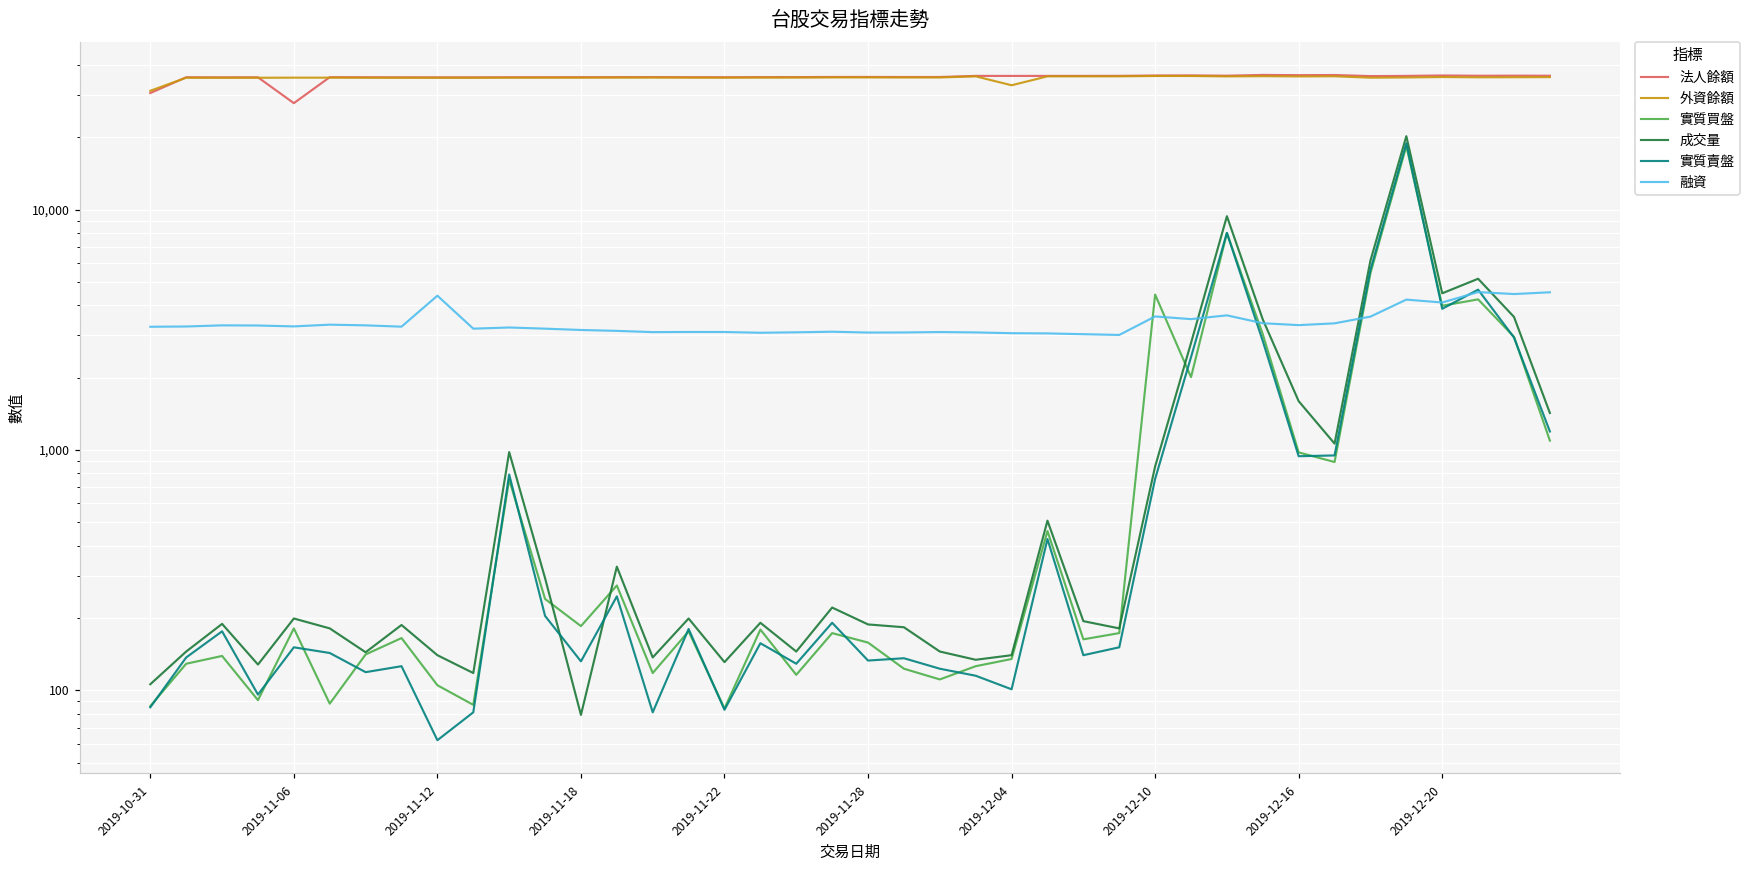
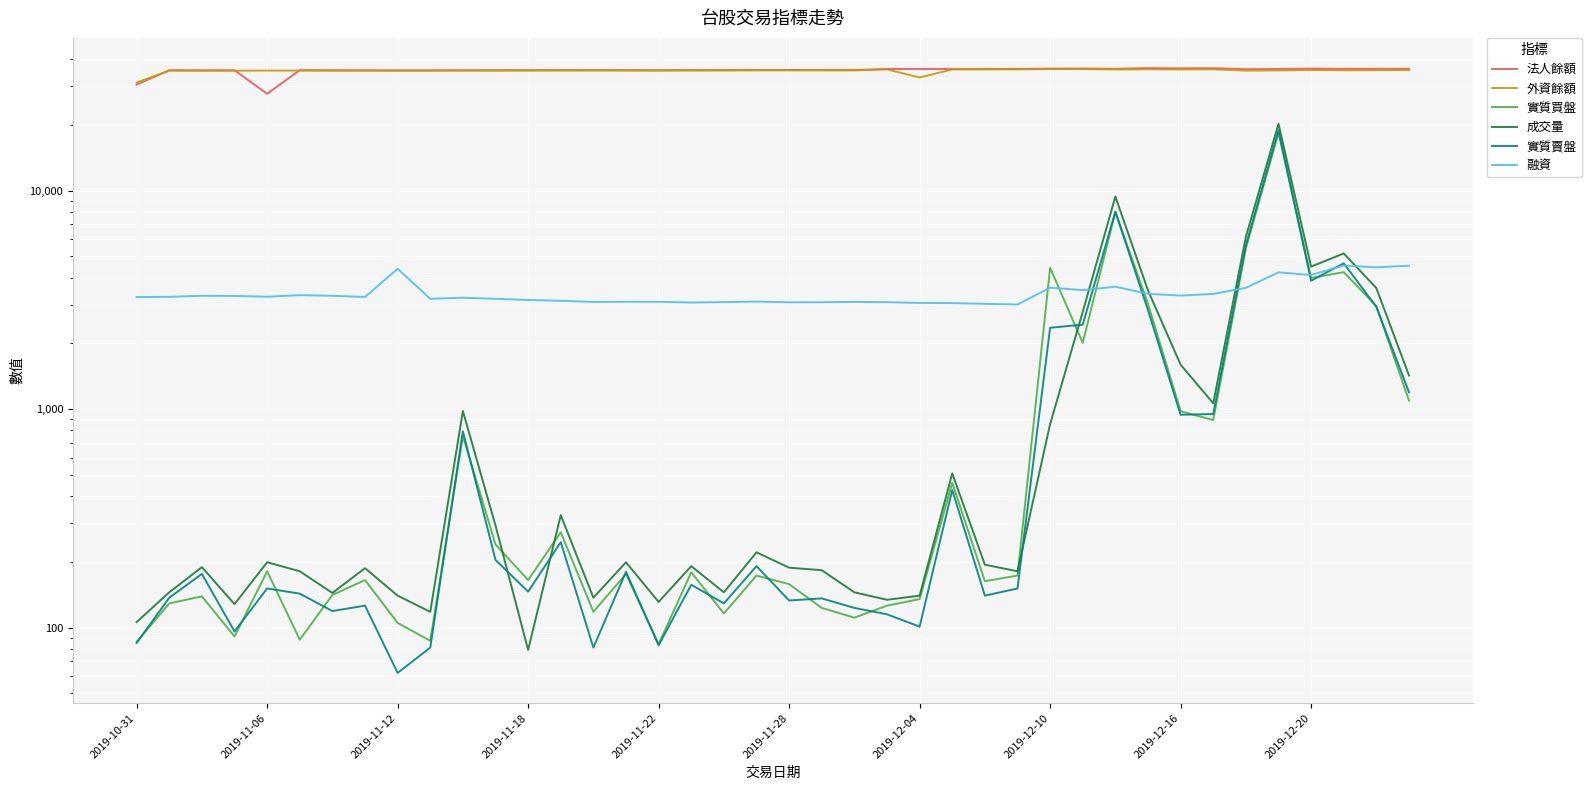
  {
    "法人餘額": {
      "2019-11-06": "28,000",
      "2019-12-04": "36,000"
    },
    "外資餘額": {
      "2019-11-06": "35,000",
      "2019-12-04": "33,000"
    },
    "實質買盤": {
      "2019-11-06": "180",
      "2019-11-12": "110",
-     "2019-11-18": "190",
+     "2019-11-18": "170",
      "2019-11-28": "160",
      "2019-12-04": "140",
      "2019-12-10": "4,400",
      "2019-12-16": "1,000",
      "2019-12-20": "4,000"
    },
    "成交量": {
      "2019-10-31": "110",
      "2019-11-06": "200",
      "2019-11-12": "140",
      "2019-11-18": "79",
      "2019-11-22": "130",
      "2019-11-28": "190",
      "2019-12-04": "140",
      "2019-12-10": "850",
      "2019-12-16": "1,600",
      "2019-12-20": "4,500"
    },
    "實質賣盤": {
      "2019-11-06": "150",
      "2019-11-12": "62",
-     "2019-11-18": "130",
+     "2019-11-18": "150",
      "2019-11-28": "130",
      "2019-12-04": "100",
-     "2019-12-10": "760",
+     "2019-12-10": "2,400",
      "2019-12-16": "940",
      "2019-12-20": "3,900"
    },
    "融資": {
      "2019-10-31": "3,300",
      "2019-11-06": "3,300",
      "2019-11-12": "4,400",
      "2019-11-18": "3,200",
      "2019-11-22": "3,100",
      "2019-11-28": "3,100",
      "2019-12-04": "3,100",
      "2019-12-10": "3,600",
      "2019-12-16": "3,300",
      "2019-12-20": "4,100"
    }
  }
